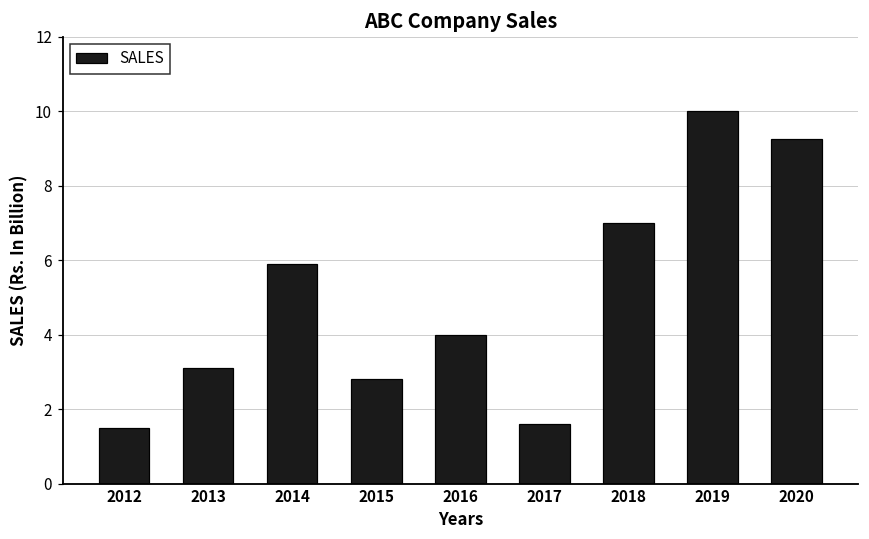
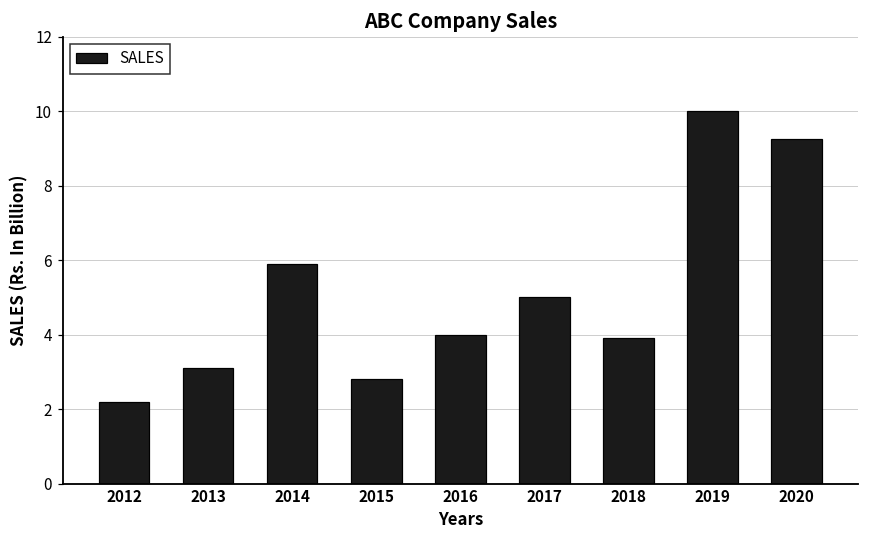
  {
-   "2012": 1.5,
+   "2012": 2.2,
    "2013": 3.1,
    "2014": 5.9,
    "2015": 2.8,
    "2016": 4.0,
-   "2017": 1.6,
-   "2018": 7.0,
+   "2017": 5.0,
+   "2018": 3.9,
    "2019": 10.0,
    "2020": 9.2
  }
